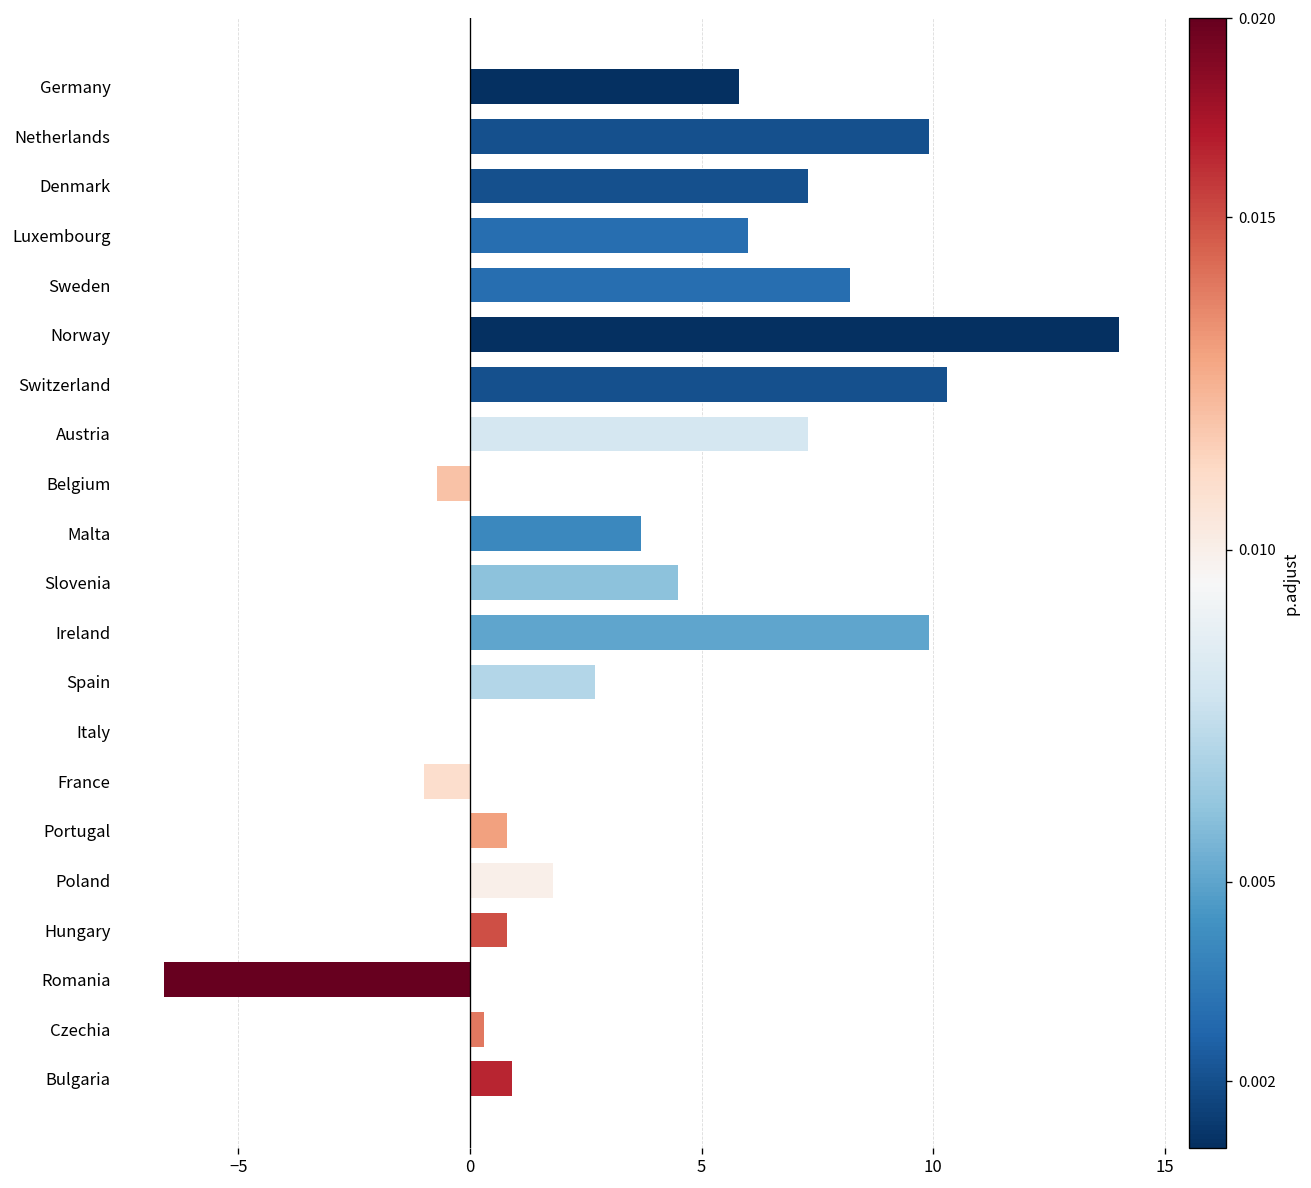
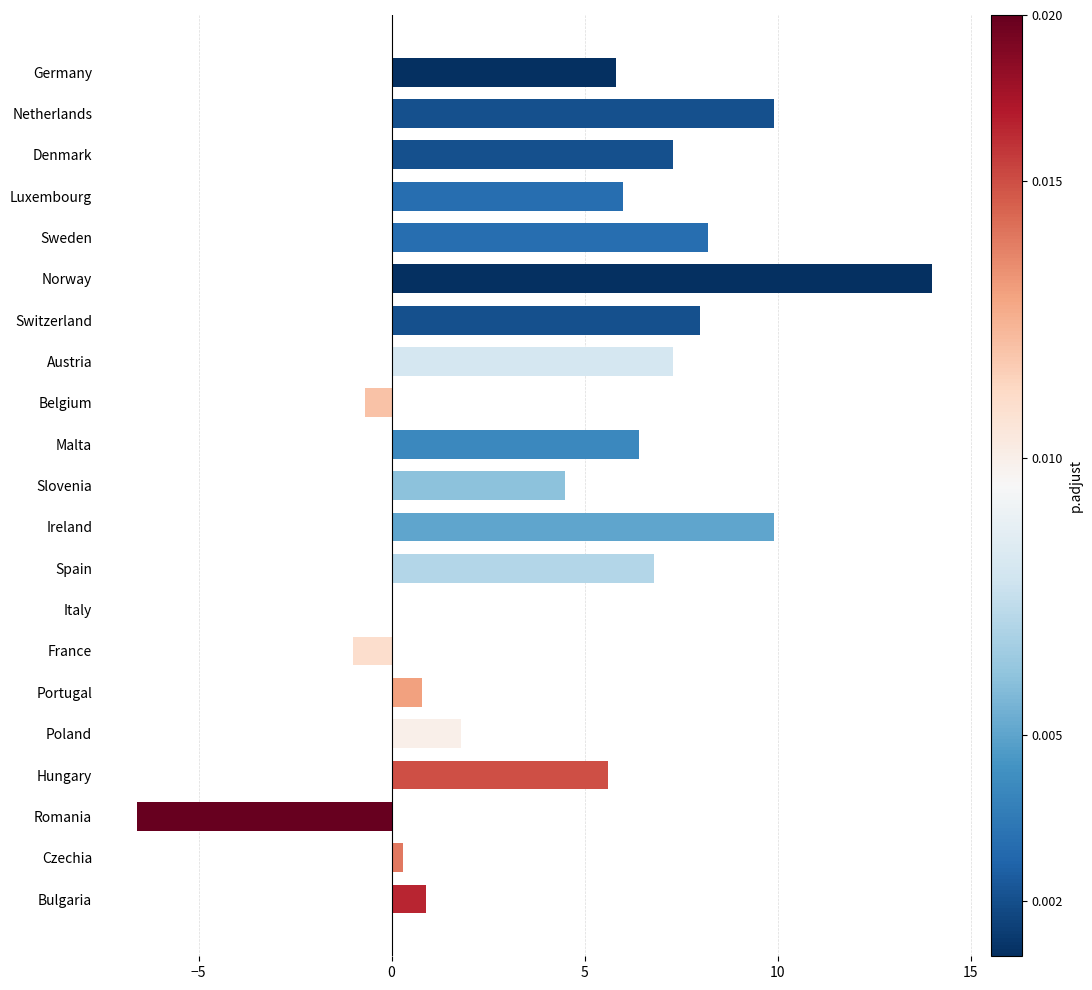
  {
    "Germany": 5.8,
    "Netherlands": 9.9,
    "Denmark": 7.3,
    "Luxembourg": 6.0,
    "Sweden": 8.2,
    "Norway": 14.0,
-   "Switzerland": 10.3,
+   "Switzerland": 8.0,
    "Austria": 7.3,
    "Belgium": -0.7,
-   "Malta": 3.7,
+   "Malta": 6.4,
    "Slovenia": 4.5,
    "Ireland": 9.9,
-   "Spain": 2.7,
+   "Spain": 6.8,
    "Italy": 0.0,
    "France": -1.0,
    "Portugal": 0.8,
    "Poland": 1.8,
-   "Hungary": 0.8,
+   "Hungary": 5.6,
    "Romania": -6.6,
    "Czechia": 0.3,
    "Bulgaria": 0.9
  }
